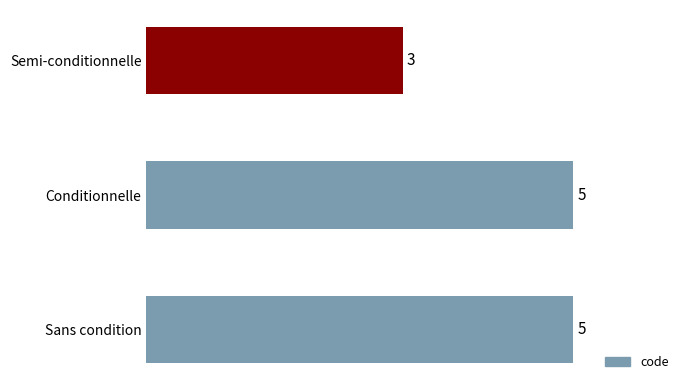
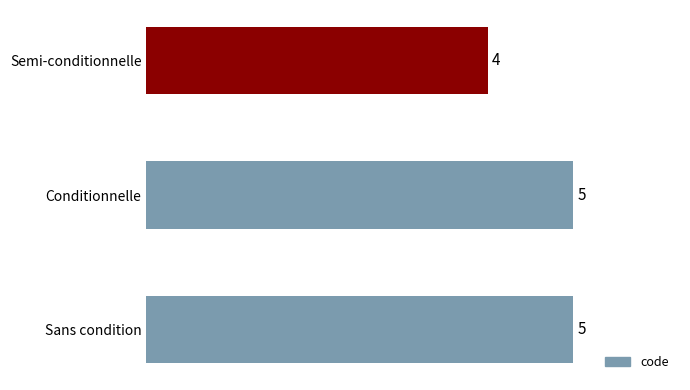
  {
-   "Semi-conditionnelle": 3,
+   "Semi-conditionnelle": 4,
    "Conditionnelle": 5,
    "Sans condition": 5
  }
